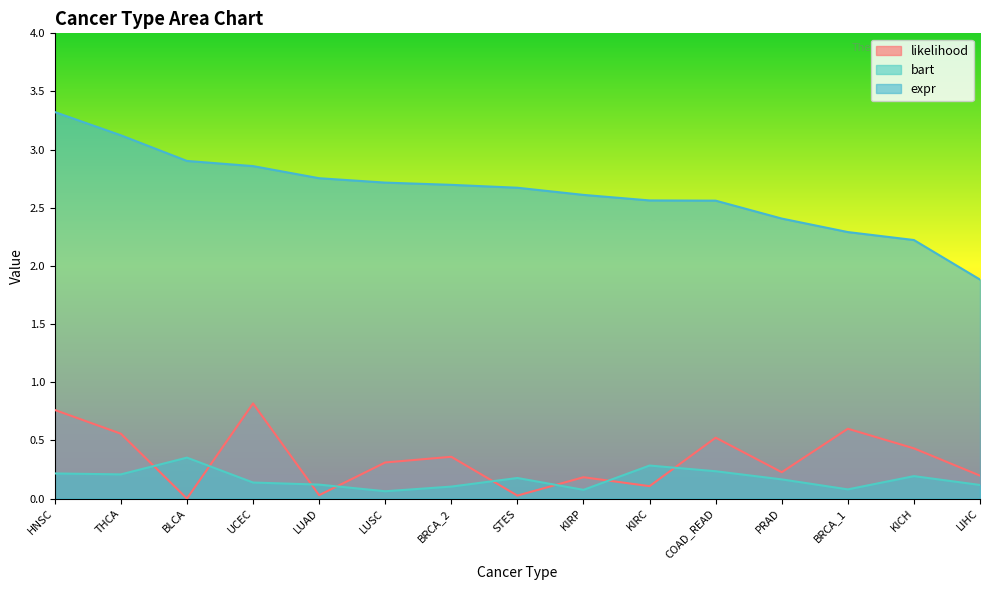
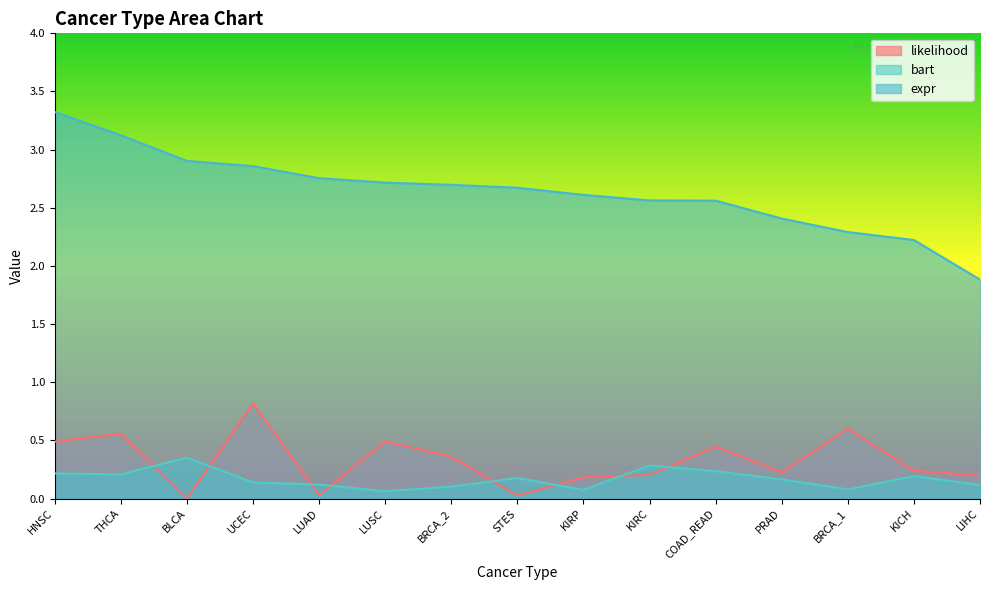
  {
    "likelihood": {
-     "HNSC": 0.76,
+     "HNSC": 0.49,
      "THCA": 0.56,
      "BLCA": 0.00,
      "UCEC": 0.82,
      "LUAD": 0.03,
-     "LUSC": 0.31,
+     "LUSC": 0.49,
      "BRCA_2": 0.36,
      "STES": 0.03,
      "KIRP": 0.18,
-     "KIRC": 0.11,
-     "COAD_READ": 0.52,
+     "KIRC": 0.20,
+     "COAD_READ": 0.45,
      "PRAD": 0.23,
      "BRCA_1": 0.60,
-     "KICH": 0.43,
+     "KICH": 0.24,
      "LIHC": 0.20
    }
  }
